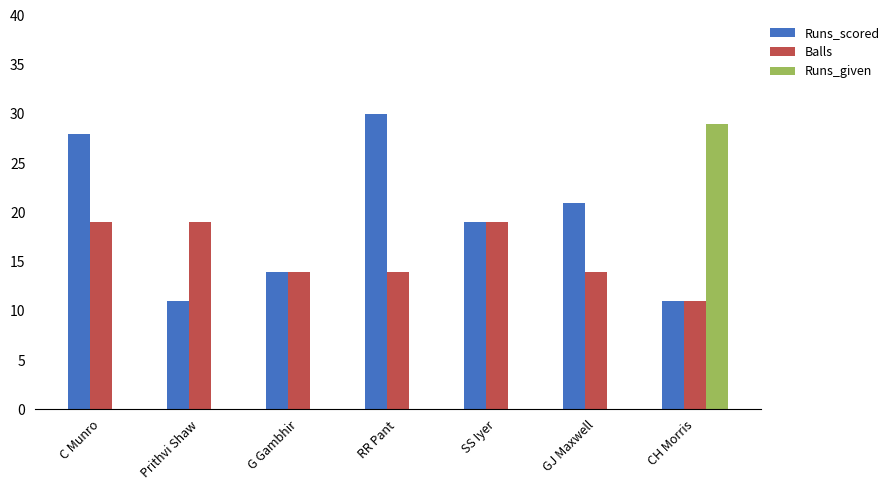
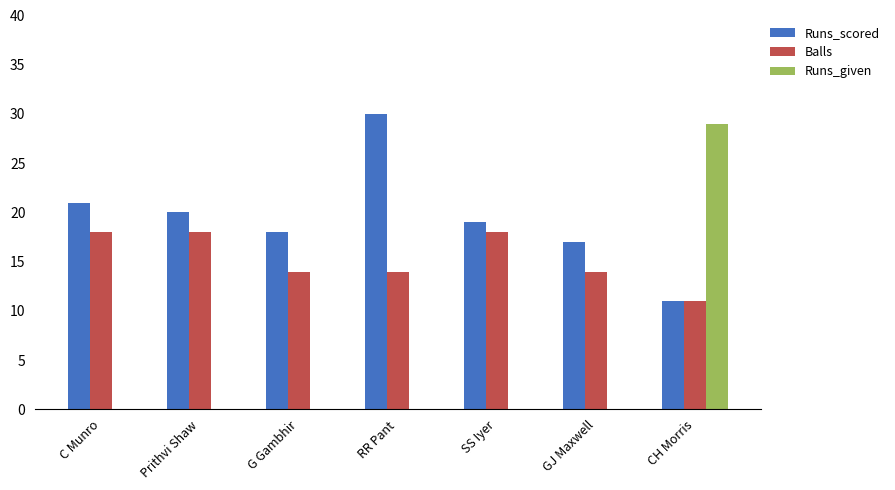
  {
    "Runs_scored": {
-     "C Munro": 28,
-     "Prithvi Shaw": 11,
-     "G Gambhir": 14,
+     "C Munro": 21,
+     "Prithvi Shaw": 20,
+     "G Gambhir": 18,
      "RR Pant": 30,
      "SS Iyer": 19,
-     "GJ Maxwell": 21,
+     "GJ Maxwell": 17,
      "CH Morris": 11
    },
    "Balls": {
-     "C Munro": 19,
-     "Prithvi Shaw": 19,
+     "C Munro": 18,
+     "Prithvi Shaw": 18,
      "G Gambhir": 14,
      "RR Pant": 14,
-     "SS Iyer": 19,
+     "SS Iyer": 18,
      "GJ Maxwell": 14,
      "CH Morris": 11
    },
    "Runs_given": {
      "C Munro": 0,
      "Prithvi Shaw": 0,
      "G Gambhir": 0,
      "RR Pant": 0,
      "SS Iyer": 0,
      "GJ Maxwell": 0,
      "CH Morris": 29
    }
  }
